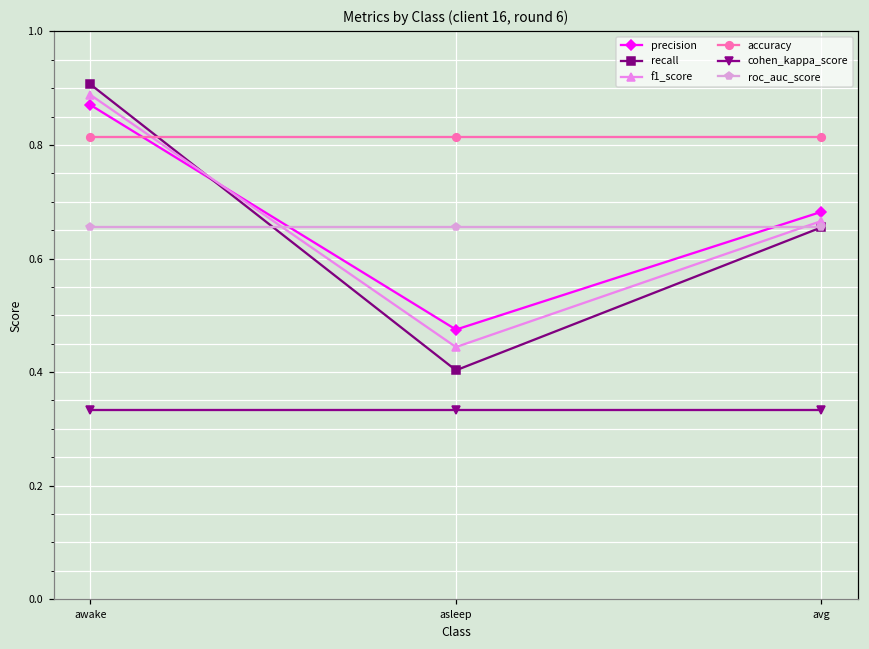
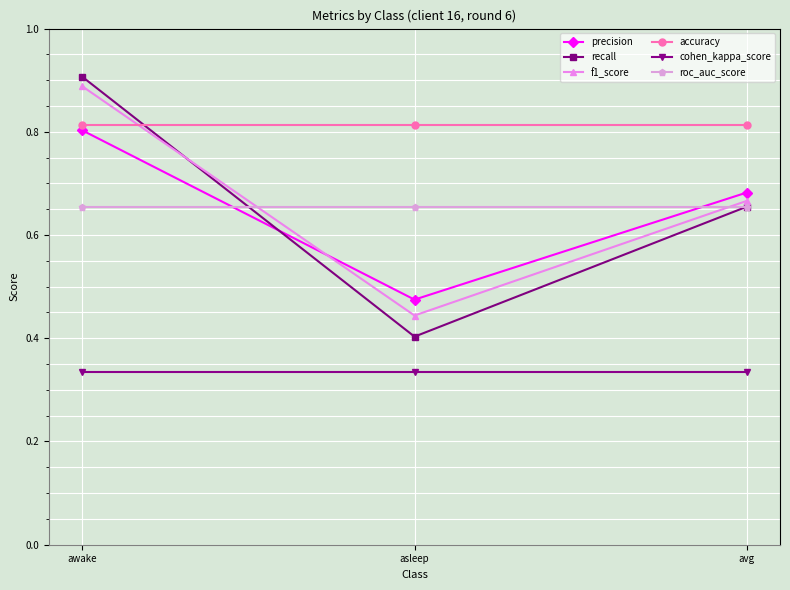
  {
    "precision": {
-     "awake": 0.87,
+     "awake": 0.80,
      "asleep": 0.47,
      "avg": 0.68
    },
    "accuracy": {
      "awake": 0.81,
      "asleep": 0.81,
      "avg": 0.81
    }
  }
